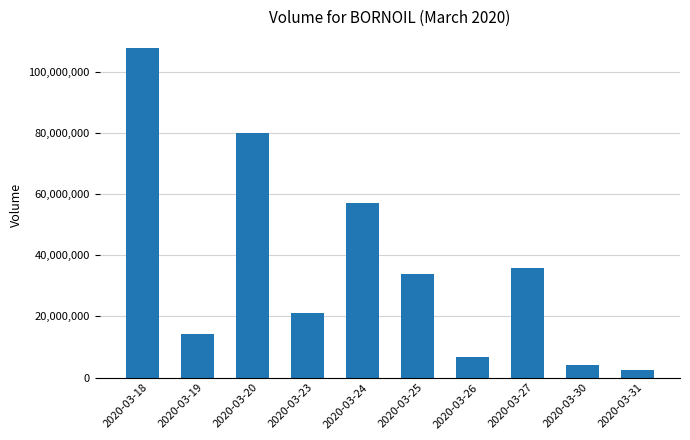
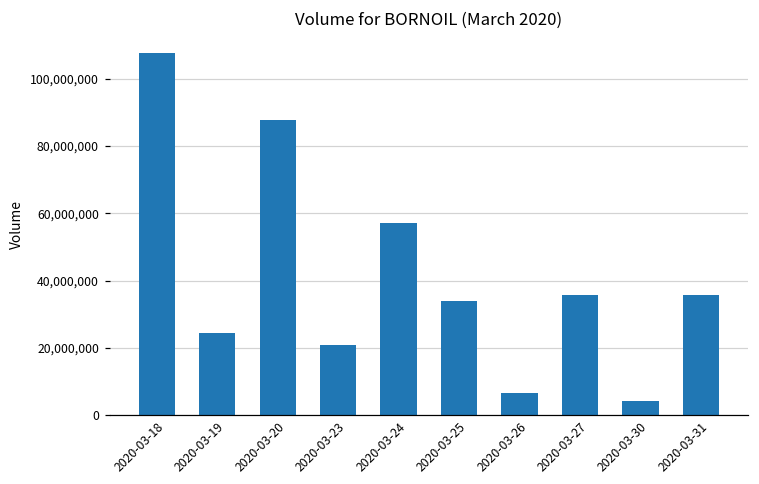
  {
    "2020-03-18": "108,000,000",
-   "2020-03-19": "14,000,000",
-   "2020-03-20": "80,000,000",
+   "2020-03-19": "24,000,000",
+   "2020-03-20": "88,000,000",
    "2020-03-23": "21,000,000",
    "2020-03-24": "57,000,000",
    "2020-03-25": "34,000,000",
    "2020-03-26": "7,000,000",
    "2020-03-27": "36,000,000",
    "2020-03-30": "4,000,000",
-   "2020-03-31": "2,000,000"
+   "2020-03-31": "36,000,000"
  }
